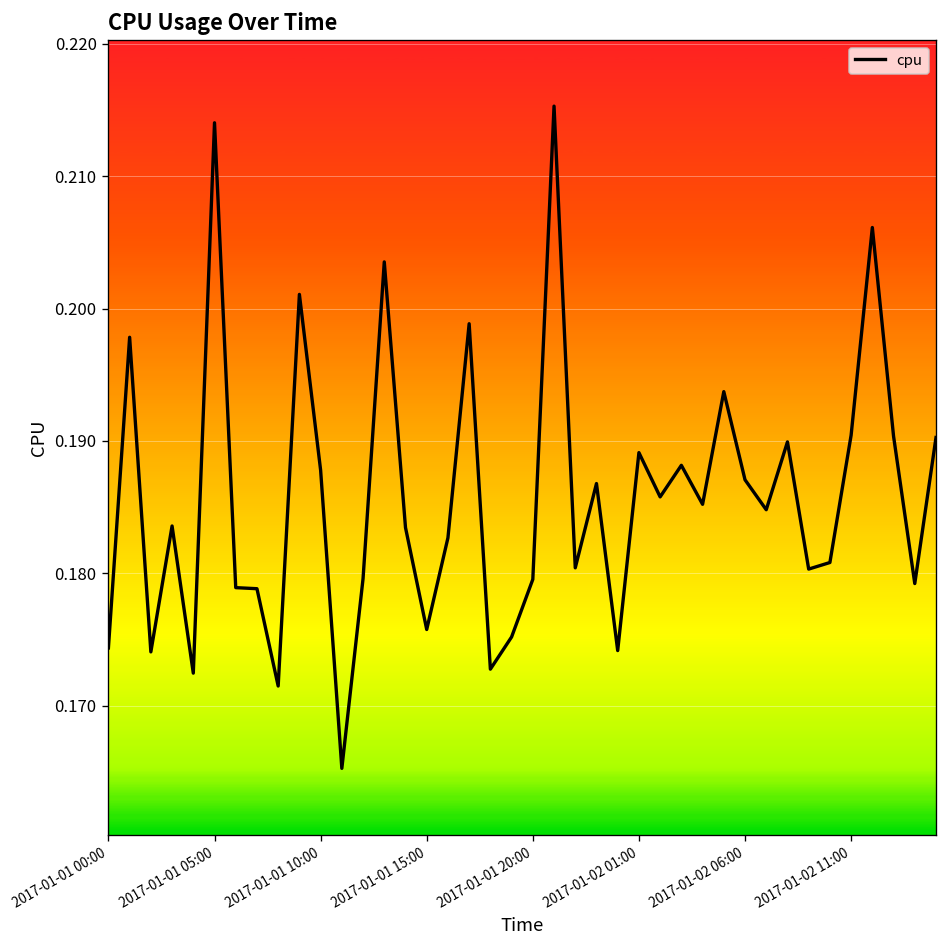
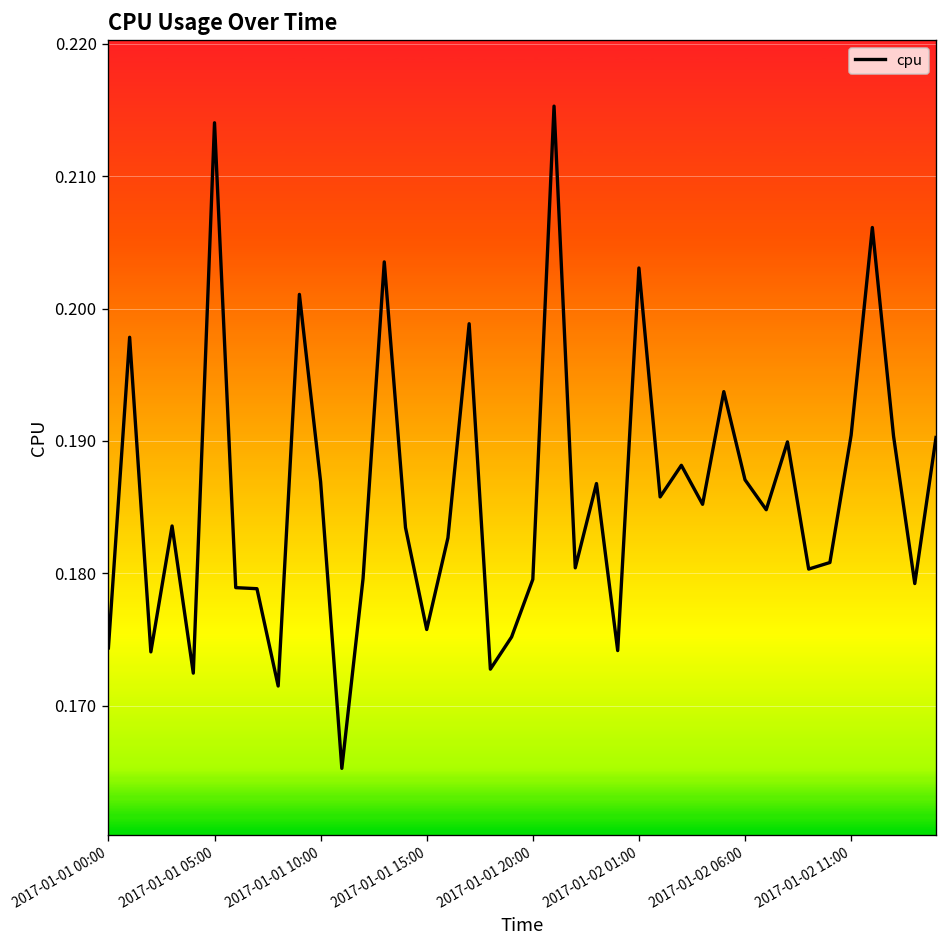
  {
    "2017-01-01 00:00": 0.1744,
    "2017-01-01 05:00": 0.2140,
-   "2017-01-01 10:00": 0.1878,
+   "2017-01-01 10:00": 0.1869,
    "2017-01-01 15:00": 0.1757,
    "2017-01-01 20:00": 0.1795,
-   "2017-01-02 01:00": 0.1891,
+   "2017-01-02 01:00": 0.2031,
    "2017-01-02 06:00": 0.1871,
    "2017-01-02 11:00": 0.1904
  }
